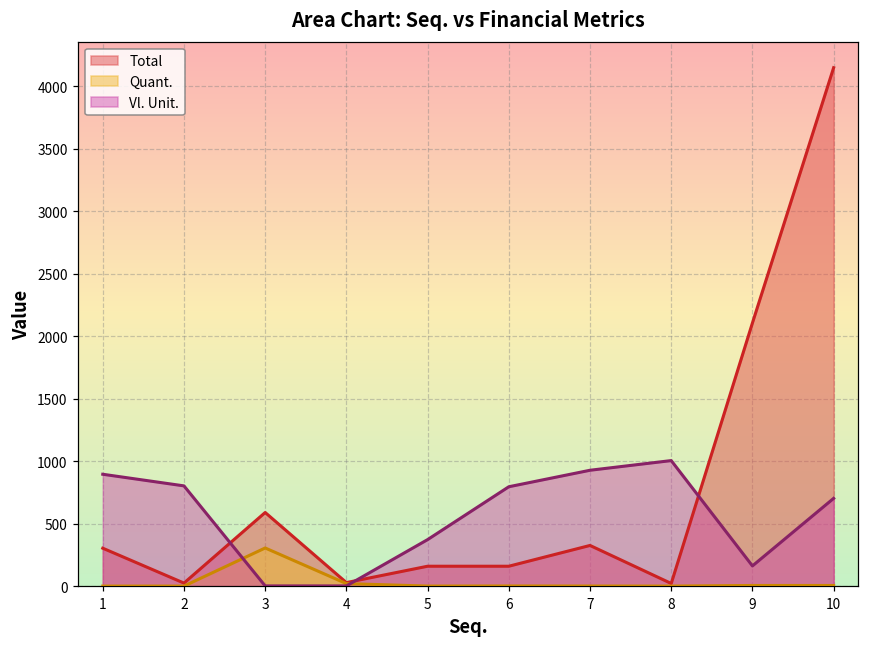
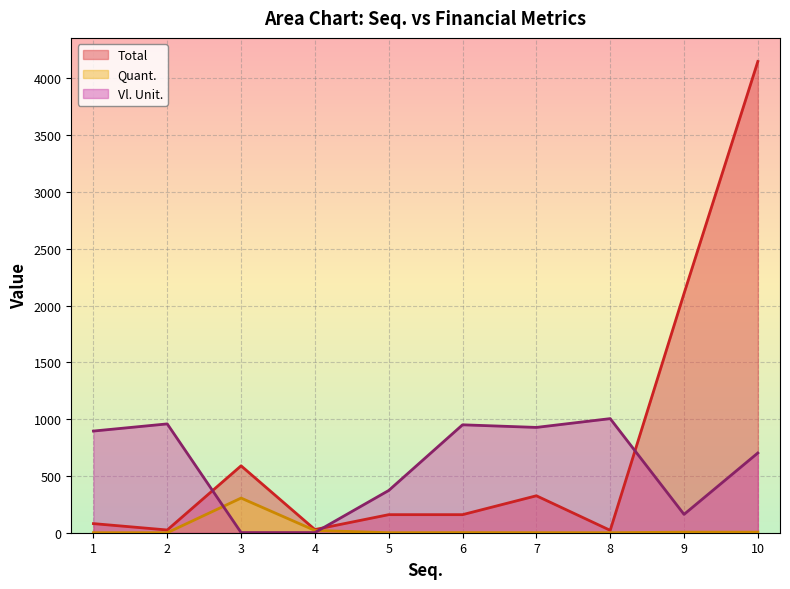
  {
    "Total": {
-     "1": 300,
+     "1": 80,
      "2": 20,
      "3": 590,
      "5": 160,
      "6": 160,
      "7": 330,
      "9": 2110,
      "10": 4150
    },
    "Quant.": {
      "1": 0,
      "2": 0,
      "3": 310,
      "5": 0,
      "6": 0,
      "7": 0,
      "9": 10,
      "10": 10
    },
    "Vl. Unit.": {
      "1": 900,
-     "2": 800,
+     "2": 960,
      "3": 0,
      "5": 370,
-     "6": 800,
+     "6": 950,
      "7": 930,
      "8": 1000,
      "9": 160,
      "10": 700
    }
  }
